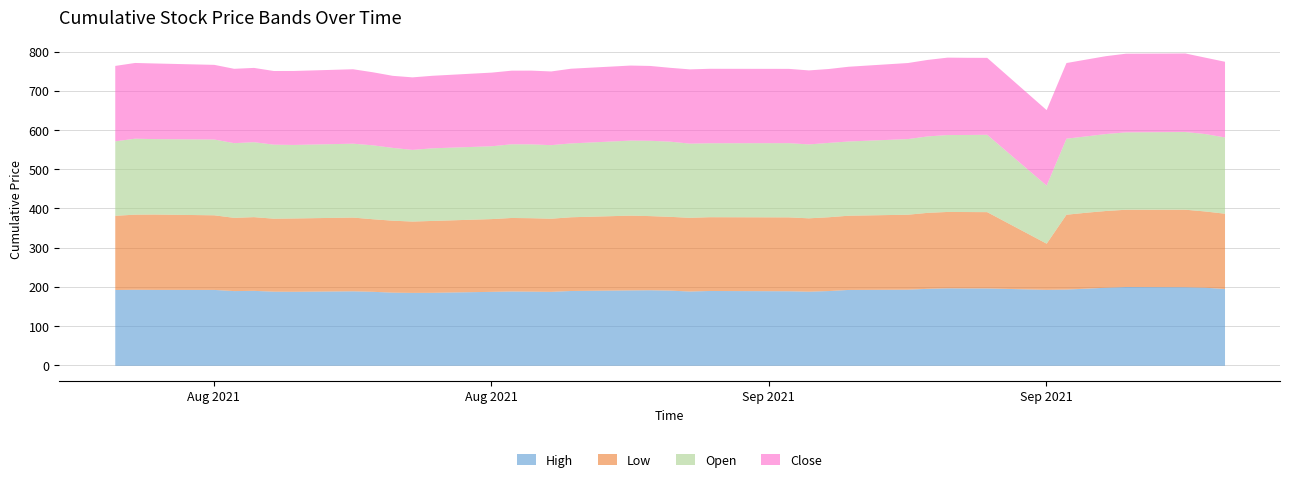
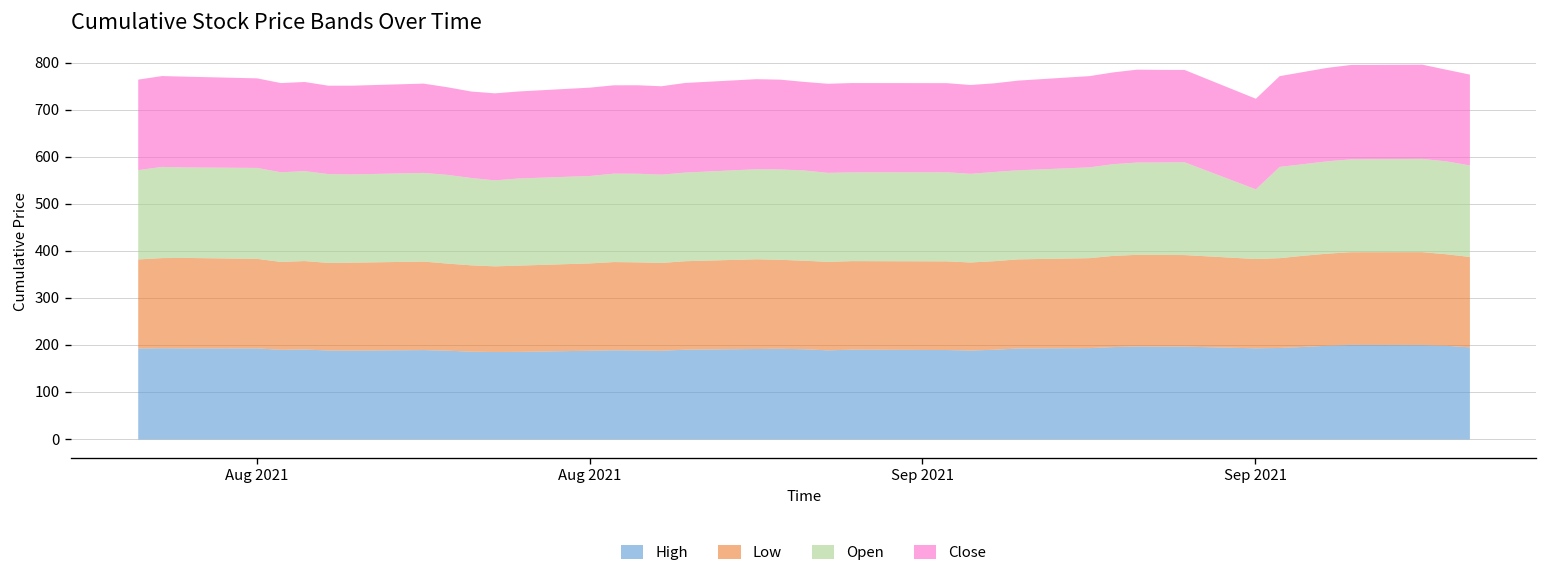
  {
    "High": {
      "Sep 2021": 190
    },
    "Low": {
-     "Sep 2021": 120
+     "Sep 2021": 190
    },
    "Open": {
      "Sep 2021": 150
    },
    "Close": {
      "Sep 2021": 190
    }
  }
